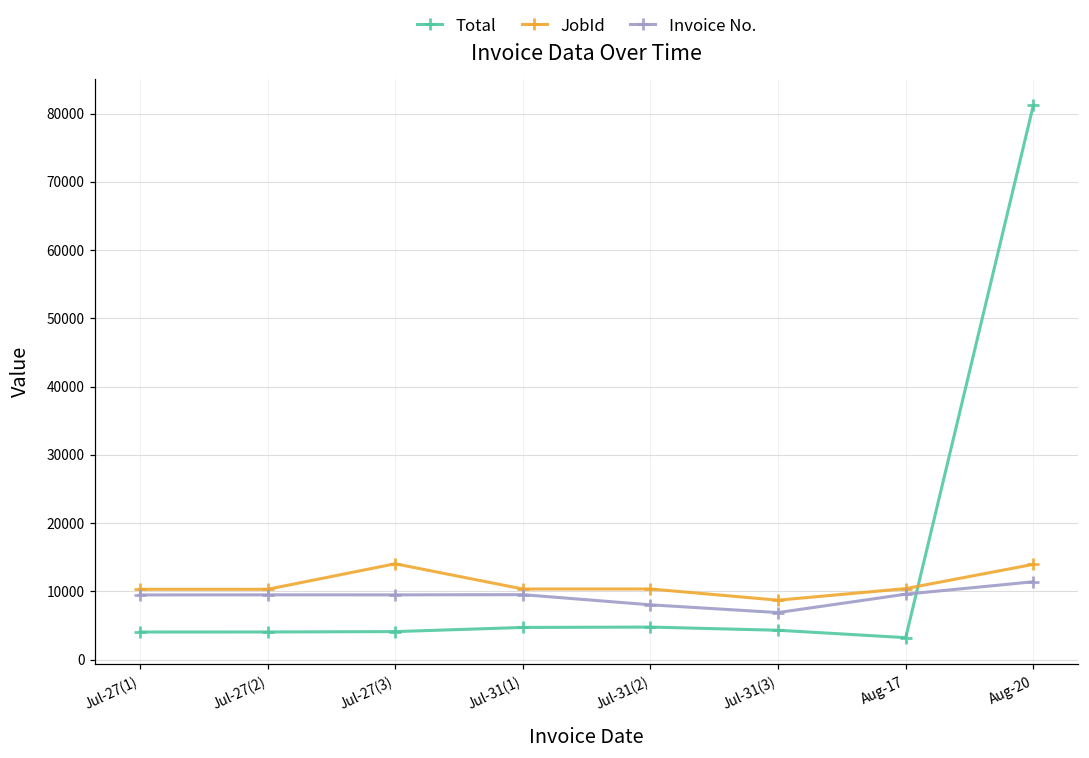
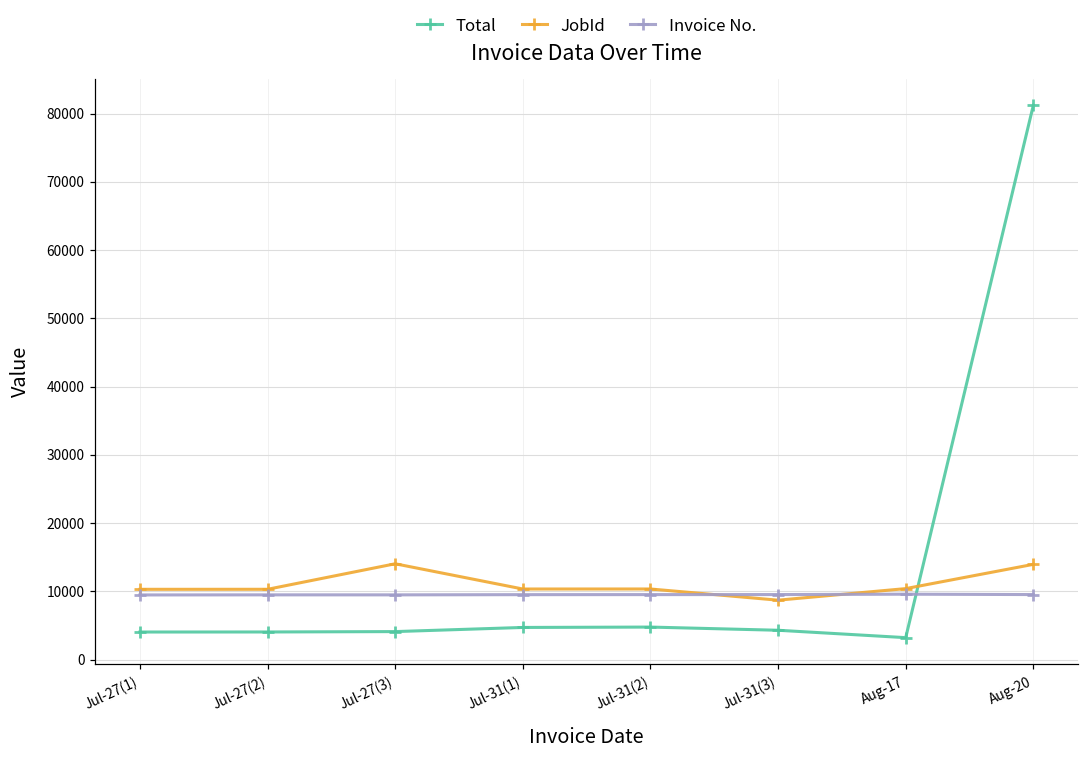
  {
    "Total": {
      "Jul-27(1)": 4000,
      "Jul-27(2)": 4000,
      "Jul-27(3)": 4000,
      "Jul-31(1)": 5000,
      "Jul-31(2)": 5000,
      "Jul-31(3)": 4000,
      "Aug-17": 3000,
      "Aug-20": 81000
    },
    "JobId": {
      "Jul-27(1)": 10000,
      "Jul-27(2)": 10000,
      "Jul-27(3)": 14000,
      "Jul-31(1)": 10000,
      "Jul-31(2)": 10000,
      "Jul-31(3)": 9000,
      "Aug-17": 10000,
      "Aug-20": 14000
    },
    "Invoice No.": {
      "Jul-27(1)": 9000,
      "Jul-27(2)": 9000,
      "Jul-27(3)": 9000,
      "Jul-31(1)": 10000,
-     "Jul-31(2)": 8000,
-     "Jul-31(3)": 7000,
+     "Jul-31(2)": 10000,
+     "Jul-31(3)": 10000,
      "Aug-17": 10000,
-     "Aug-20": 11000
+     "Aug-20": 10000
    }
  }
